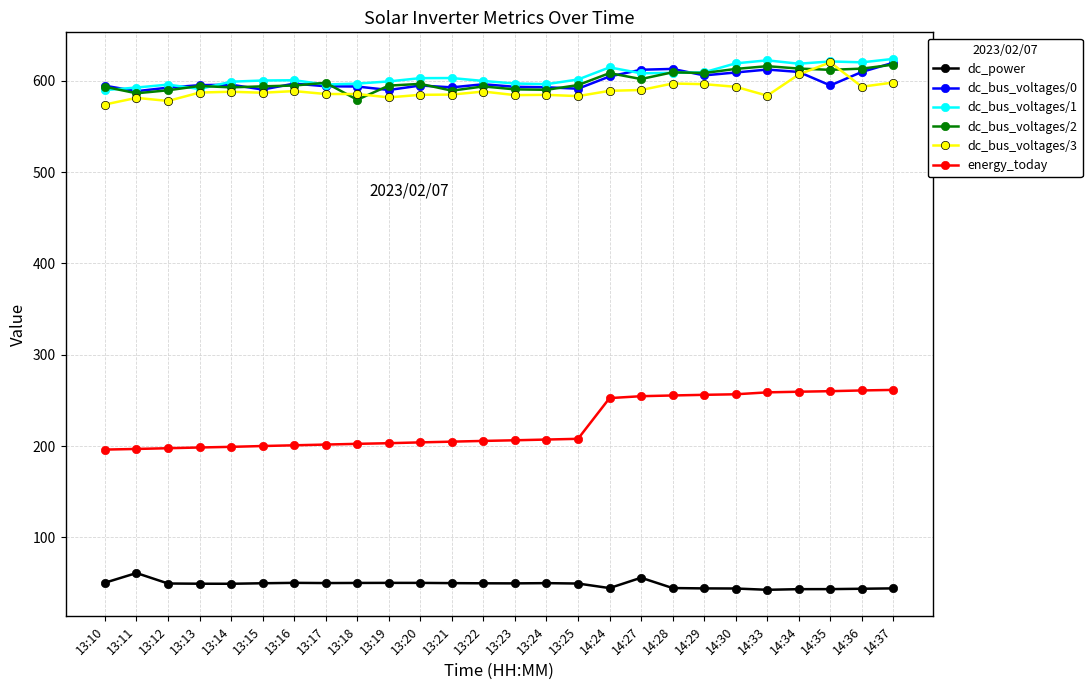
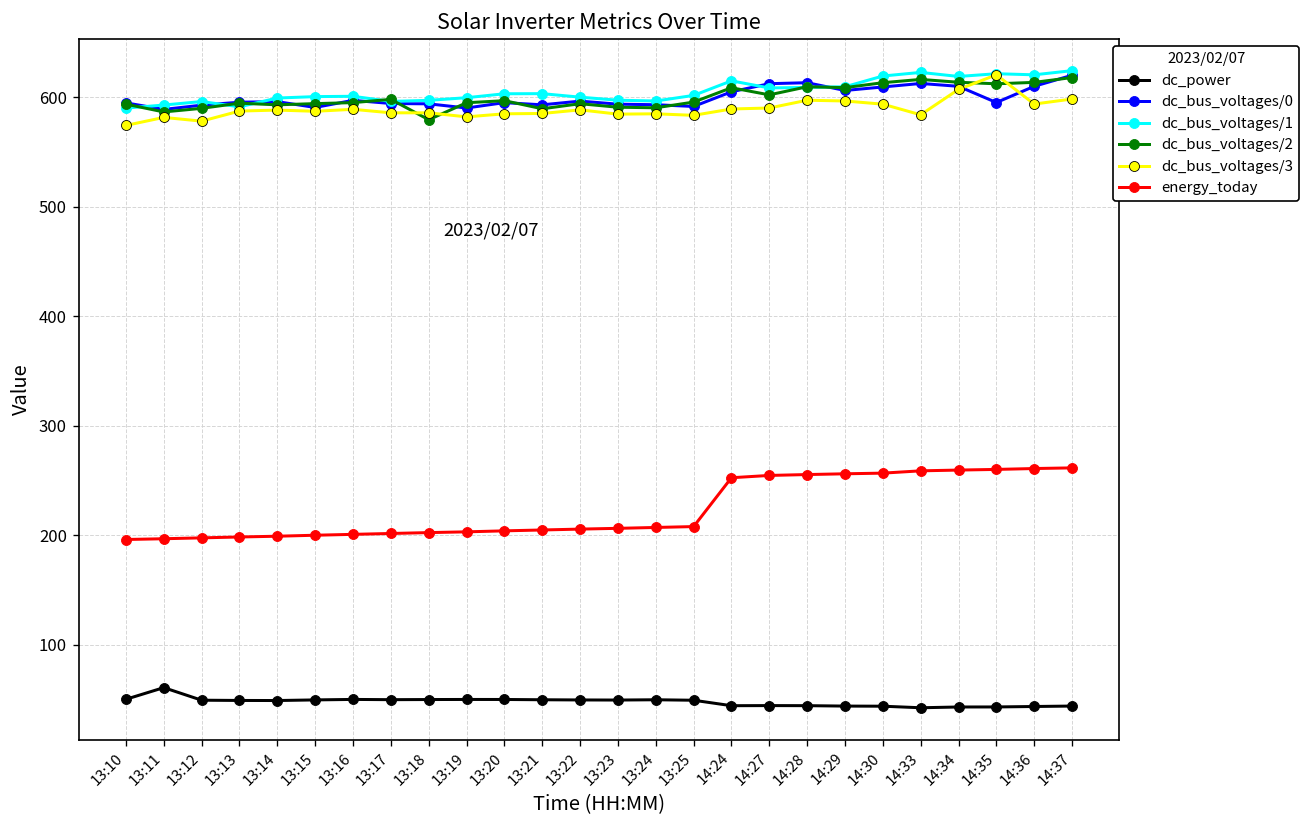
  {
    "dc_power": {
      "13:10": 50,
      "13:11": 60,
      "13:12": 50,
      "13:13": 50,
      "13:14": 50,
      "13:15": 50,
      "13:16": 50,
      "13:17": 50,
      "13:18": 50,
      "13:19": 50,
      "13:20": 50,
      "13:21": 50,
      "13:22": 50,
      "13:23": 50,
      "13:24": 50,
      "13:25": 50,
      "14:24": 40,
-     "14:27": 60,
+     "14:27": 40,
      "14:28": 40,
      "14:29": 40,
      "14:30": 40,
      "14:33": 40,
      "14:34": 40,
      "14:35": 40,
      "14:36": 40,
      "14:37": 40
    },
    "dc_bus_voltages/0": {
      "13:12": 590,
      "13:14": 600,
      "13:15": 590,
      "13:18": 590,
      "13:19": 590,
      "13:21": 590,
      "13:23": 590,
      "13:25": 590,
      "14:24": 600,
      "14:27": 610,
      "14:28": 610,
      "14:30": 610,
      "14:33": 610,
      "14:34": 610,
      "14:35": 600,
      "14:36": 610
    },
    "dc_bus_voltages/1": {
      "13:10": 590,
      "13:11": 590,
      "13:12": 600,
      "13:13": 590,
      "13:14": 600,
      "13:15": 600,
      "13:16": 600,
      "13:18": 600,
      "13:19": 600,
      "13:20": 600,
      "13:21": 600,
      "13:22": 600,
      "13:23": 600,
      "13:24": 600,
      "13:25": 600,
      "14:24": 610,
      "14:27": 610,
      "14:30": 620,
      "14:33": 620,
      "14:34": 620,
      "14:36": 620,
      "14:37": 620
    },
    "dc_bus_voltages/2": {
      "13:12": 590,
      "13:14": 590,
      "13:15": 590,
      "13:18": 580,
      "13:19": 590,
      "13:21": 590,
      "13:23": 590,
      "13:25": 600,
      "14:24": 610,
      "14:27": 600,
      "14:30": 610,
      "14:33": 620,
      "14:34": 610,
      "14:35": 610,
      "14:36": 610
    },
    "dc_bus_voltages/3": {
      "13:10": 570,
      "13:11": 580,
      "13:12": 580,
      "13:13": 590,
      "13:14": 590,
      "13:15": 590,
      "13:16": 590,
      "13:17": 590,
      "13:18": 590,
      "13:19": 580,
      "13:20": 580,
      "13:21": 590,
      "13:22": 590,
      "13:23": 580,
      "13:24": 580,
      "13:25": 580,
      "14:24": 590,
      "14:27": 590,
      "14:28": 600,
      "14:29": 600,
      "14:30": 590,
      "14:33": 580,
      "14:34": 610,
      "14:36": 590,
      "14:37": 600
    },
    "energy_today": {
      "13:10": 200,
      "13:11": 200,
      "13:12": 200,
      "13:13": 200,
      "13:14": 200,
      "13:15": 200,
      "13:16": 200,
      "13:17": 200,
      "13:18": 200,
      "13:19": 200,
      "13:20": 200,
      "13:21": 200,
      "13:22": 210,
      "13:23": 210,
      "13:24": 210,
      "13:25": 210,
      "14:24": 250,
      "14:27": 250,
      "14:28": 260,
      "14:29": 260,
      "14:30": 260,
      "14:33": 260,
      "14:34": 260,
      "14:35": 260,
      "14:36": 260,
      "14:37": 260
    }
  }
